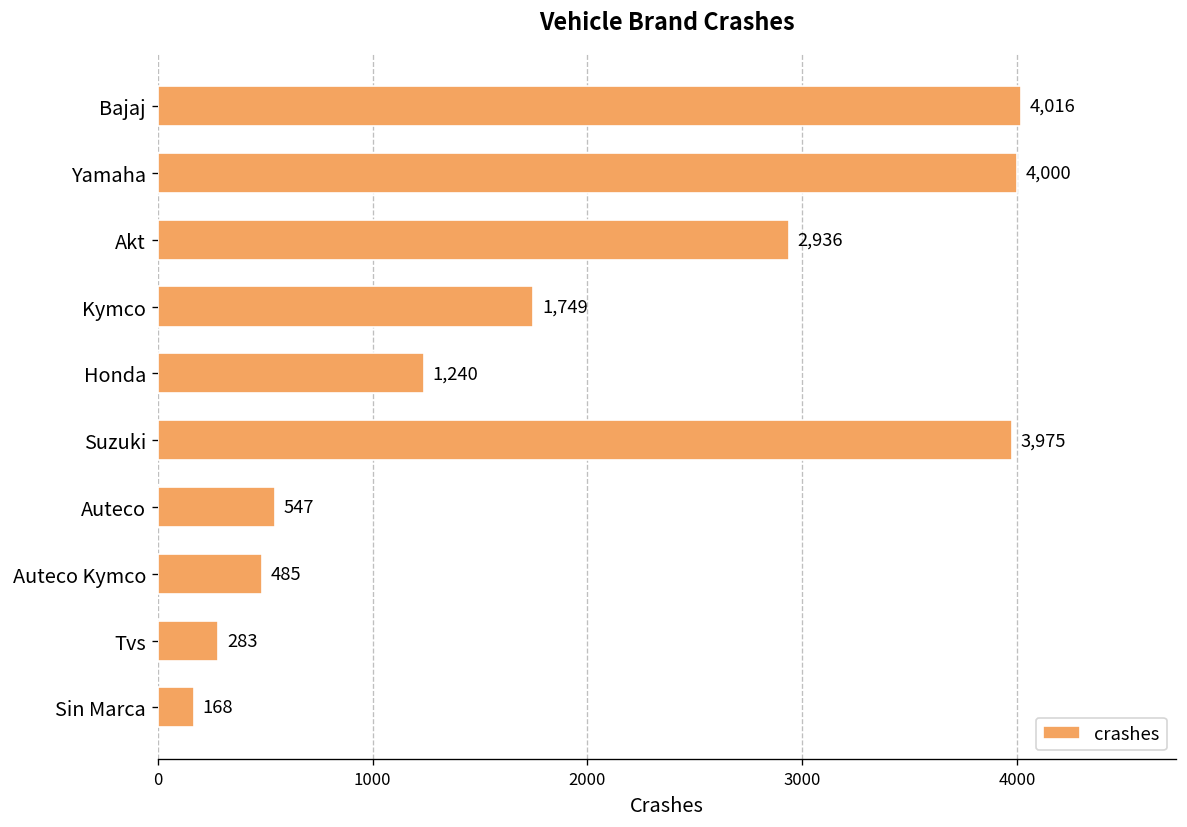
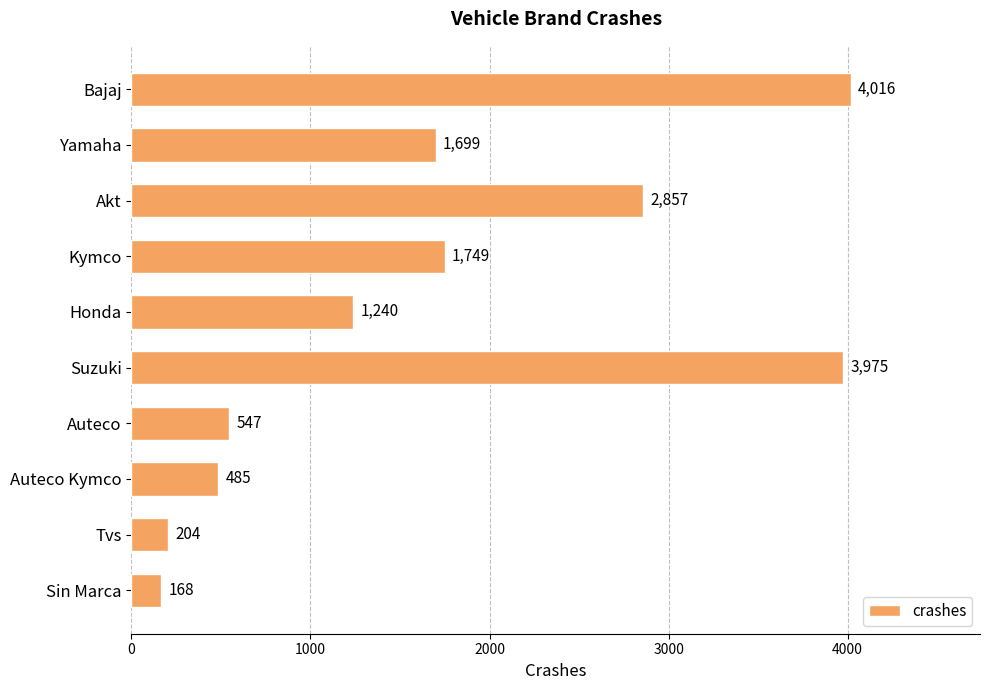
  {
    "Bajaj": "4,016",
-   "Yamaha": "4,000",
-   "Akt": "2,936",
+   "Yamaha": "1,699",
+   "Akt": "2,857",
    "Kymco": "1,749",
    "Honda": "1,240",
    "Suzuki": "3,975",
    "Auteco": "547",
    "Auteco Kymco": "485",
-   "Tvs": "283",
+   "Tvs": "204",
    "Sin Marca": "168"
  }
